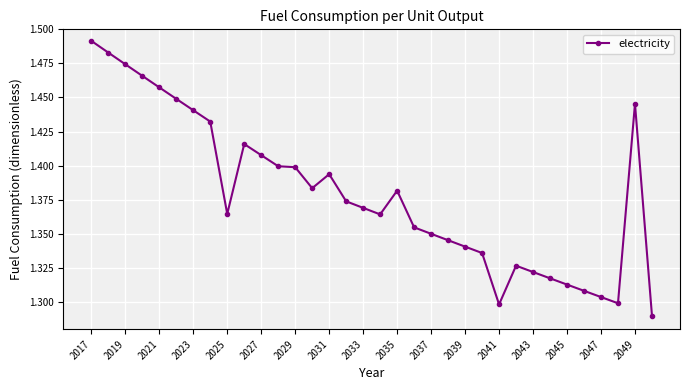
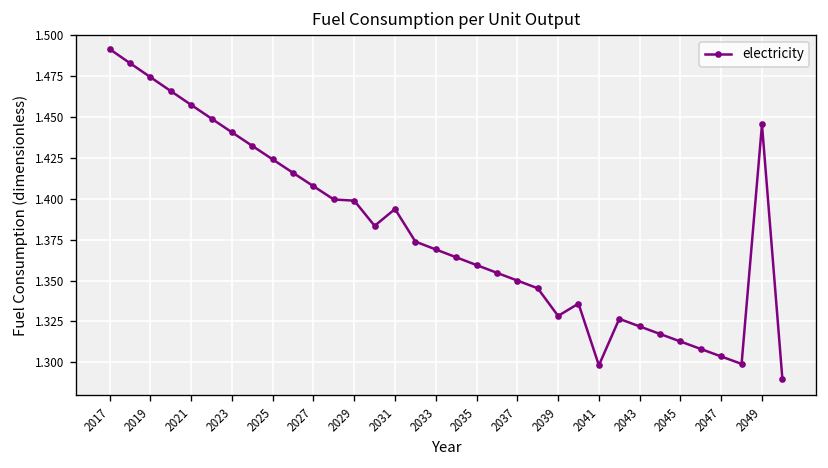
  {
    "2017": 1.492,
    "2019": 1.474,
    "2021": 1.457,
    "2023": 1.441,
-   "2025": 1.365,
+   "2025": 1.424,
    "2027": 1.408,
    "2029": 1.399,
    "2031": 1.394,
    "2033": 1.369,
-   "2035": 1.382,
+   "2035": 1.359,
    "2037": 1.350,
-   "2039": 1.341,
+   "2039": 1.328,
    "2041": 1.298,
    "2043": 1.322,
    "2045": 1.313,
    "2047": 1.304,
    "2049": 1.445
  }
